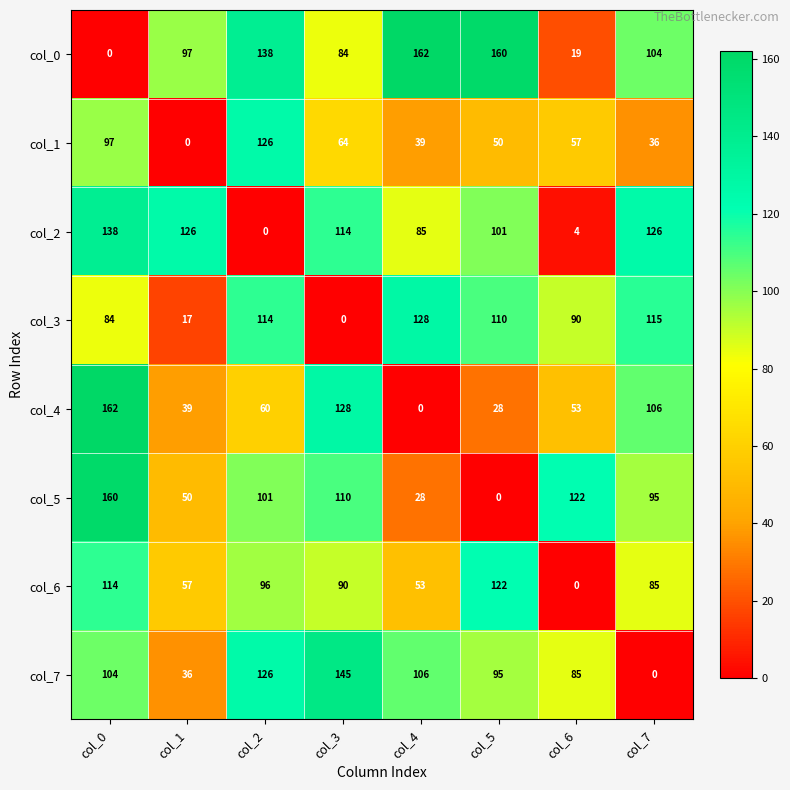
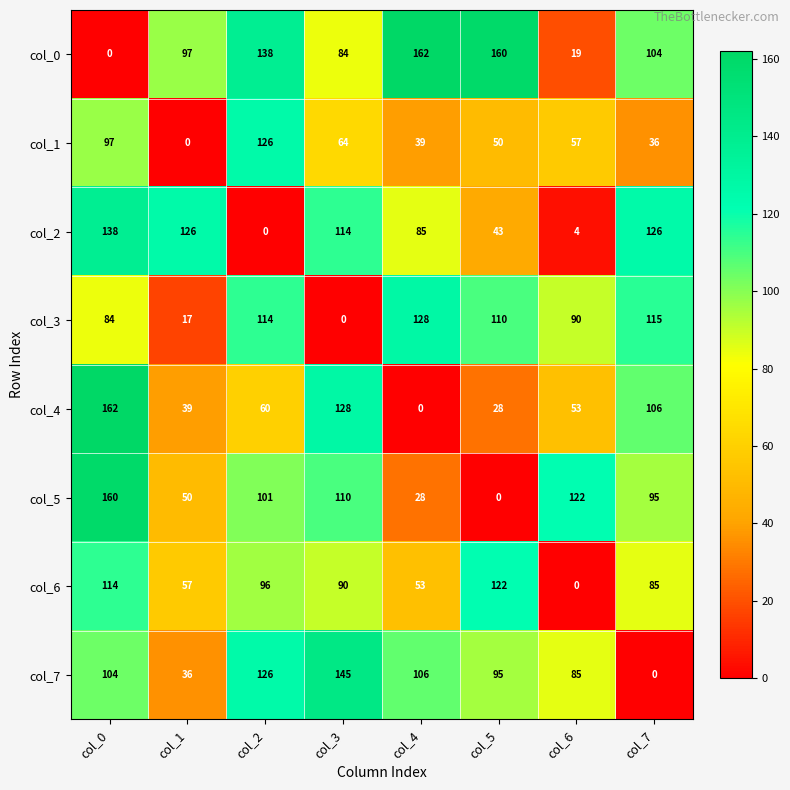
  {
    "col_0": {
      "col_0": 0,
      "col_1": 97,
      "col_2": 138,
      "col_3": 84,
      "col_4": 162,
      "col_5": 160,
      "col_6": 19,
      "col_7": 104
    },
    "col_1": {
      "col_0": 97,
      "col_1": 0,
      "col_2": 126,
      "col_3": 64,
      "col_4": 39,
      "col_5": 50,
      "col_6": 57,
      "col_7": 36
    },
    "col_2": {
      "col_0": 138,
      "col_1": 126,
      "col_2": 0,
      "col_3": 114,
      "col_4": 85,
-     "col_5": 101,
+     "col_5": 43,
      "col_6": 4,
      "col_7": 126
    },
    "col_3": {
      "col_0": 84,
      "col_1": 17,
      "col_2": 114,
      "col_3": 0,
      "col_4": 128,
      "col_5": 110,
      "col_6": 90,
      "col_7": 115
    },
    "col_4": {
      "col_0": 162,
      "col_1": 39,
      "col_2": 60,
      "col_3": 128,
      "col_4": 0,
      "col_5": 28,
      "col_6": 53,
      "col_7": 106
    },
    "col_5": {
      "col_0": 160,
      "col_1": 50,
      "col_2": 101,
      "col_3": 110,
      "col_4": 28,
      "col_5": 0,
      "col_6": 122,
      "col_7": 95
    },
    "col_6": {
      "col_0": 114,
      "col_1": 57,
      "col_2": 96,
      "col_3": 90,
      "col_4": 53,
      "col_5": 122,
      "col_6": 0,
      "col_7": 85
    },
    "col_7": {
      "col_0": 104,
      "col_1": 36,
      "col_2": 126,
      "col_3": 145,
      "col_4": 106,
      "col_5": 95,
      "col_6": 85,
      "col_7": 0
    }
  }
